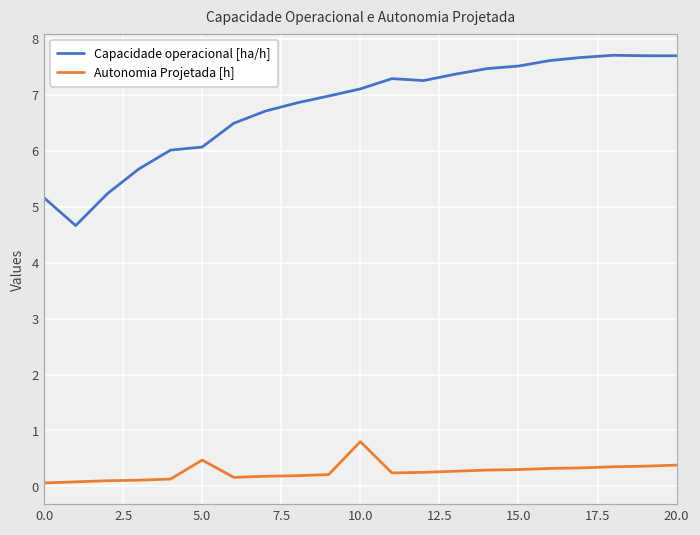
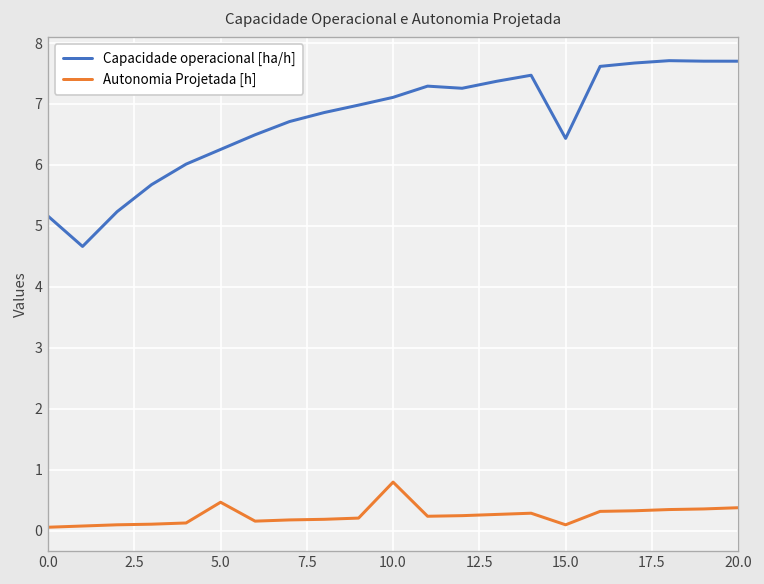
  {
    "Capacidade operacional [ha/h]": {
      "0.0": 5.2,
-     "5.0": 6.1,
+     "5.0": 6.3,
      "10.0": 7.1,
-     "15.0": 7.5,
+     "15.0": 6.4,
      "20.0": 7.7
    },
    "Autonomia Projetada [h]": {
      "0.0": 0.1,
      "5.0": 0.5,
      "10.0": 0.8,
-     "15.0": 0.3,
+     "15.0": 0.1,
      "20.0": 0.4
    }
  }
